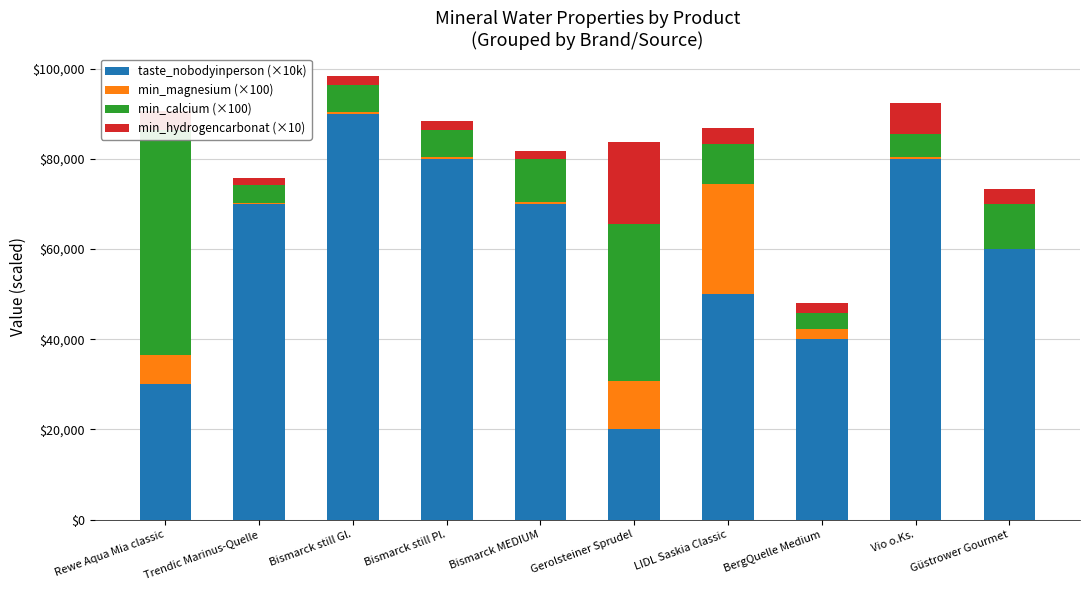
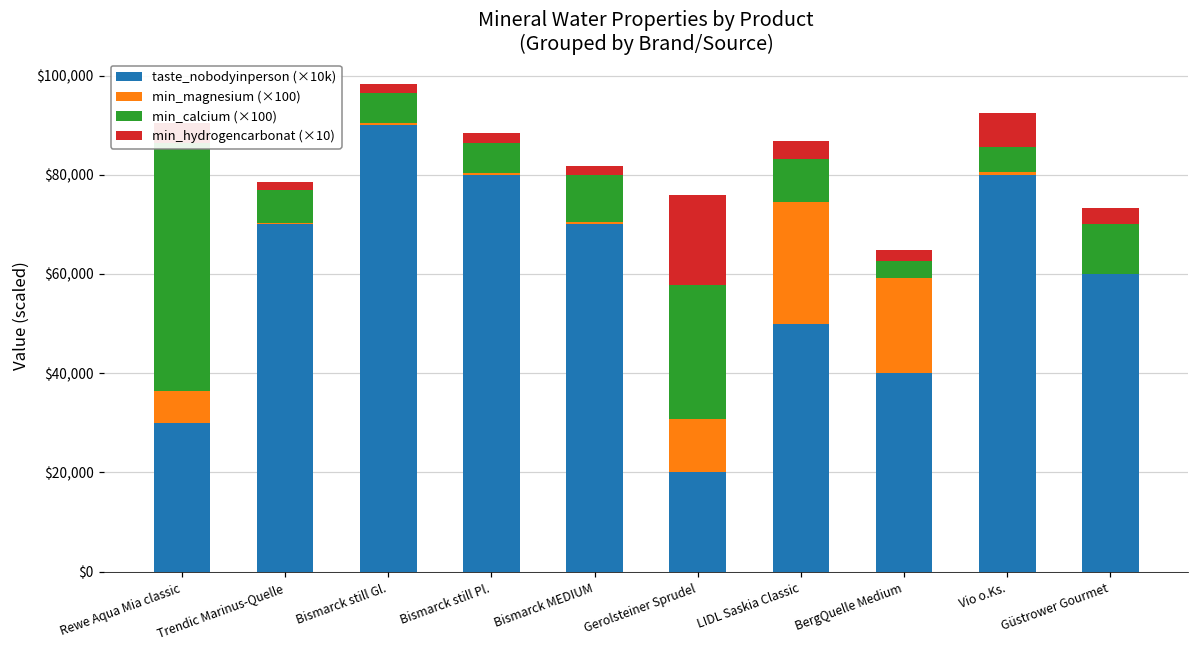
  {
    "taste_nobodyinperson (×10k)": {
      "Rewe Aqua Mia classic": "$30,000",
      "Trendic Marinus-Quelle": "$70,000",
      "Bismarck still Gl.": "$90,000",
      "Bismarck still Pl.": "$80,000",
      "Bismarck MEDIUM": "$70,000",
      "Gerolsteiner Sprudel": "$20,000",
      "LIDL Saskia Classic": "$50,000",
      "BergQuelle Medium": "$40,000",
      "Vio o.Ks.": "$80,000",
      "Güstrower Gourmet": "$60,000"
    },
    "min_magnesium (×100)": {
      "Rewe Aqua Mia classic": "$6,000",
      "Gerolsteiner Sprudel": "$11,000",
      "LIDL Saskia Classic": "$25,000",
-     "BergQuelle Medium": "$2,000",
+     "BergQuelle Medium": "$19,000",
      "Güstrower Gourmet": "$0"
    },
    "min_calcium (×100)": {
-     "Trendic Marinus-Quelle": "$4,000",
+     "Trendic Marinus-Quelle": "$7,000",
      "Bismarck still Gl.": "$6,000",
      "Bismarck still Pl.": "$6,000",
      "Bismarck MEDIUM": "$10,000",
-     "Gerolsteiner Sprudel": "$35,000",
+     "Gerolsteiner Sprudel": "$27,000",
      "LIDL Saskia Classic": "$9,000",
      "BergQuelle Medium": "$3,000",
      "Vio o.Ks.": "$5,000",
      "Güstrower Gourmet": "$10,000"
    },
    "min_hydrogencarbonat (×10)": {
      "Trendic Marinus-Quelle": "$2,000",
      "Bismarck still Gl.": "$2,000",
      "Bismarck still Pl.": "$2,000",
      "Bismarck MEDIUM": "$2,000",
      "Gerolsteiner Sprudel": "$18,000",
      "LIDL Saskia Classic": "$4,000",
      "BergQuelle Medium": "$2,000",
      "Vio o.Ks.": "$7,000",
      "Güstrower Gourmet": "$3,000"
    }
  }
